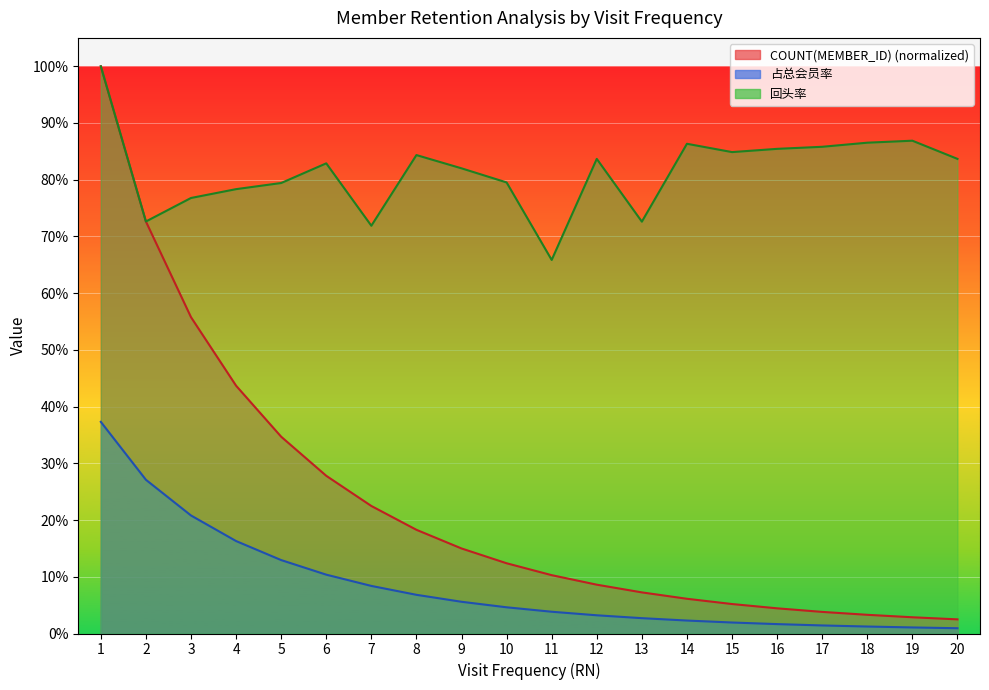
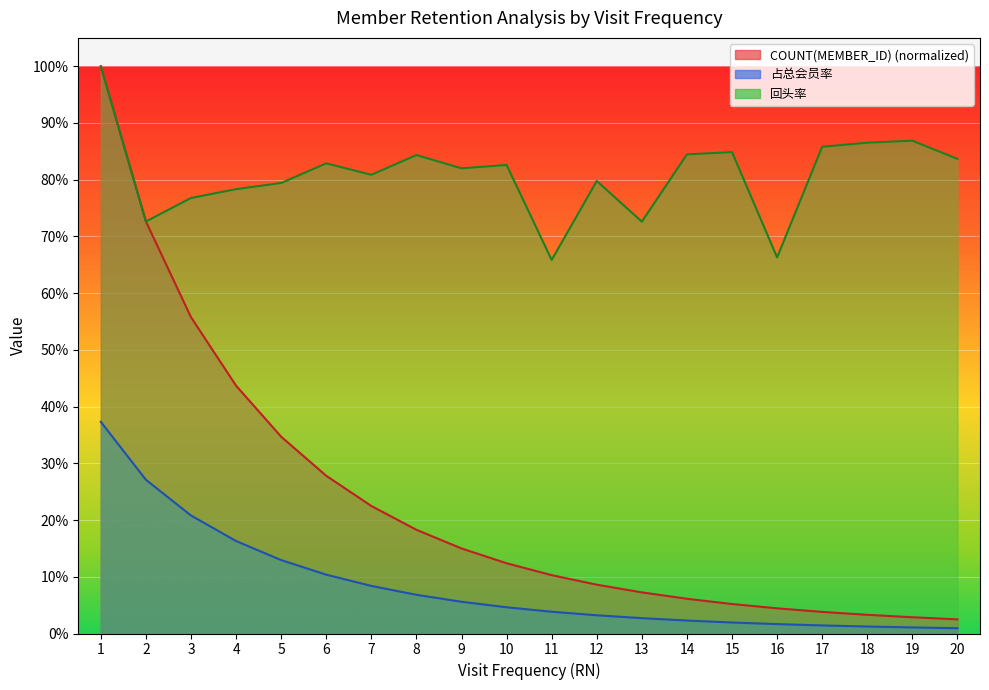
  {
    "占总会员率": {
      "1": "37%",
      "2": "27%",
      "3": "21%",
      "4": "16%",
      "5": "13%",
      "6": "10%",
      "7": "8%",
      "8": "7%",
      "9": "6%",
      "10": "5%",
      "11": "4%",
      "12": "3%",
      "13": "3%",
      "14": "2%",
      "15": "2%",
      "16": "2%",
      "17": "1%",
      "18": "1%",
      "19": "1%",
      "20": "1%"
    },
    "回头率": {
      "3": "77%",
      "4": "78%",
      "5": "79%",
      "6": "83%",
-     "7": "72%",
+     "7": "81%",
      "8": "84%",
      "9": "82%",
-     "10": "80%",
+     "10": "83%",
      "11": "66%",
-     "12": "84%",
+     "12": "80%",
      "13": "73%",
-     "14": "86%",
+     "14": "84%",
      "15": "85%",
-     "16": "85%",
+     "16": "66%",
      "17": "86%",
      "18": "87%",
      "19": "87%",
      "20": "84%"
    }
  }
